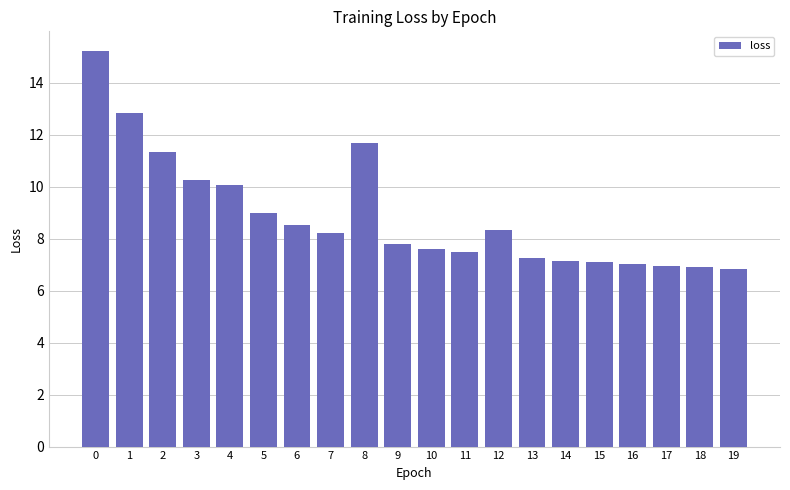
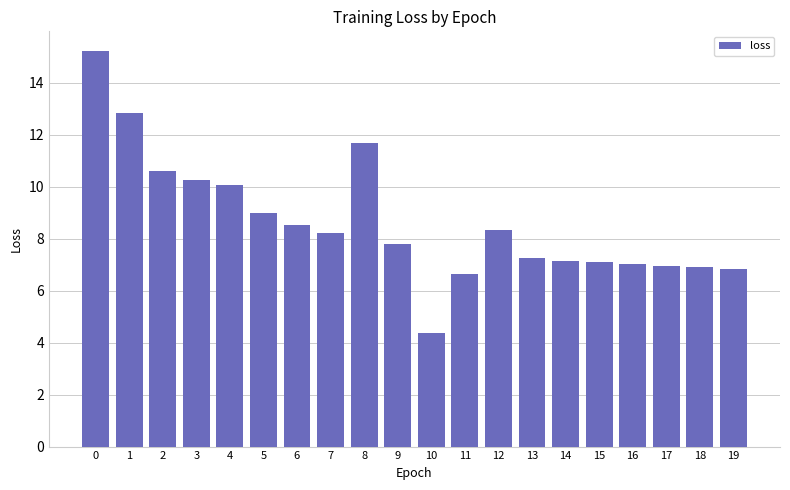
  {
    "0": 15.2,
    "1": 12.9,
-   "2": 11.3,
+   "2": 10.6,
    "3": 10.3,
    "4": 10.1,
    "5": 9.0,
    "6": 8.5,
    "7": 8.2,
    "8": 11.7,
    "9": 7.8,
-   "10": 7.6,
-   "11": 7.5,
+   "10": 4.4,
+   "11": 6.6,
    "12": 8.3,
    "13": 7.3,
    "14": 7.2,
    "15": 7.1,
    "16": 7.0,
    "17": 7.0,
    "18": 6.9,
    "19": 6.8
  }
